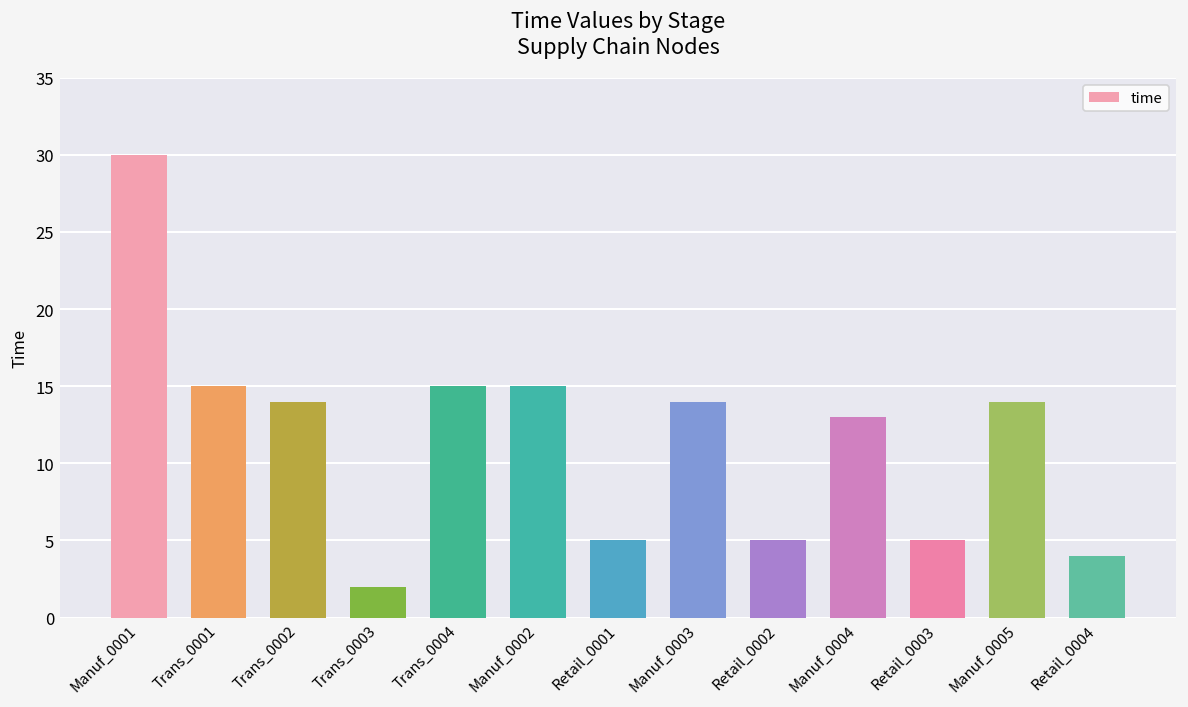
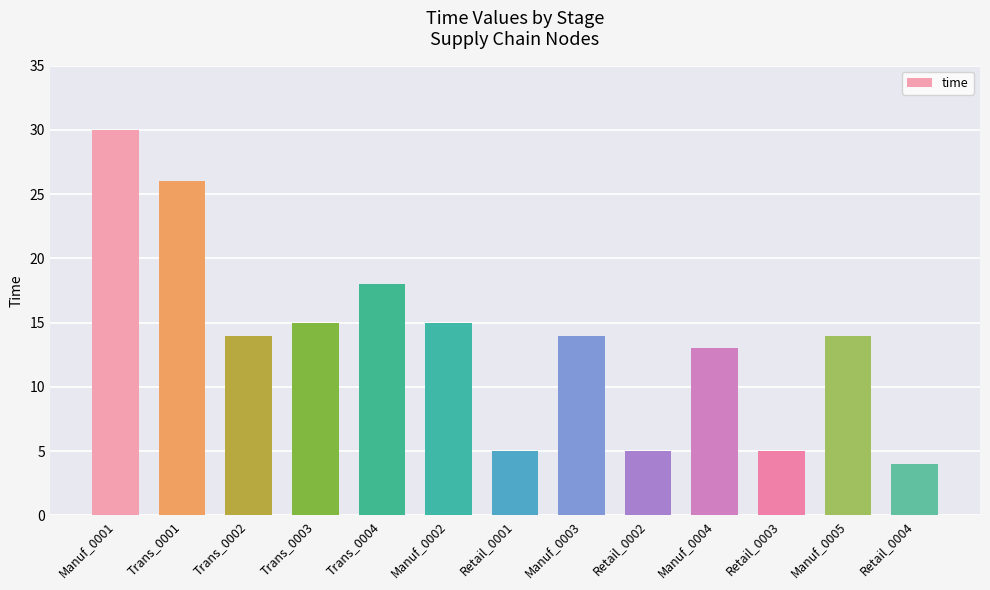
  {
    "Manuf_0001": 30,
-   "Trans_0001": 15,
+   "Trans_0001": 26,
    "Trans_0002": 14,
-   "Trans_0003": 2,
-   "Trans_0004": 15,
+   "Trans_0003": 15,
+   "Trans_0004": 18,
    "Manuf_0002": 15,
    "Retail_0001": 5,
    "Manuf_0003": 14,
    "Retail_0002": 5,
    "Manuf_0004": 13,
    "Retail_0003": 5,
    "Manuf_0005": 14,
    "Retail_0004": 4
  }
